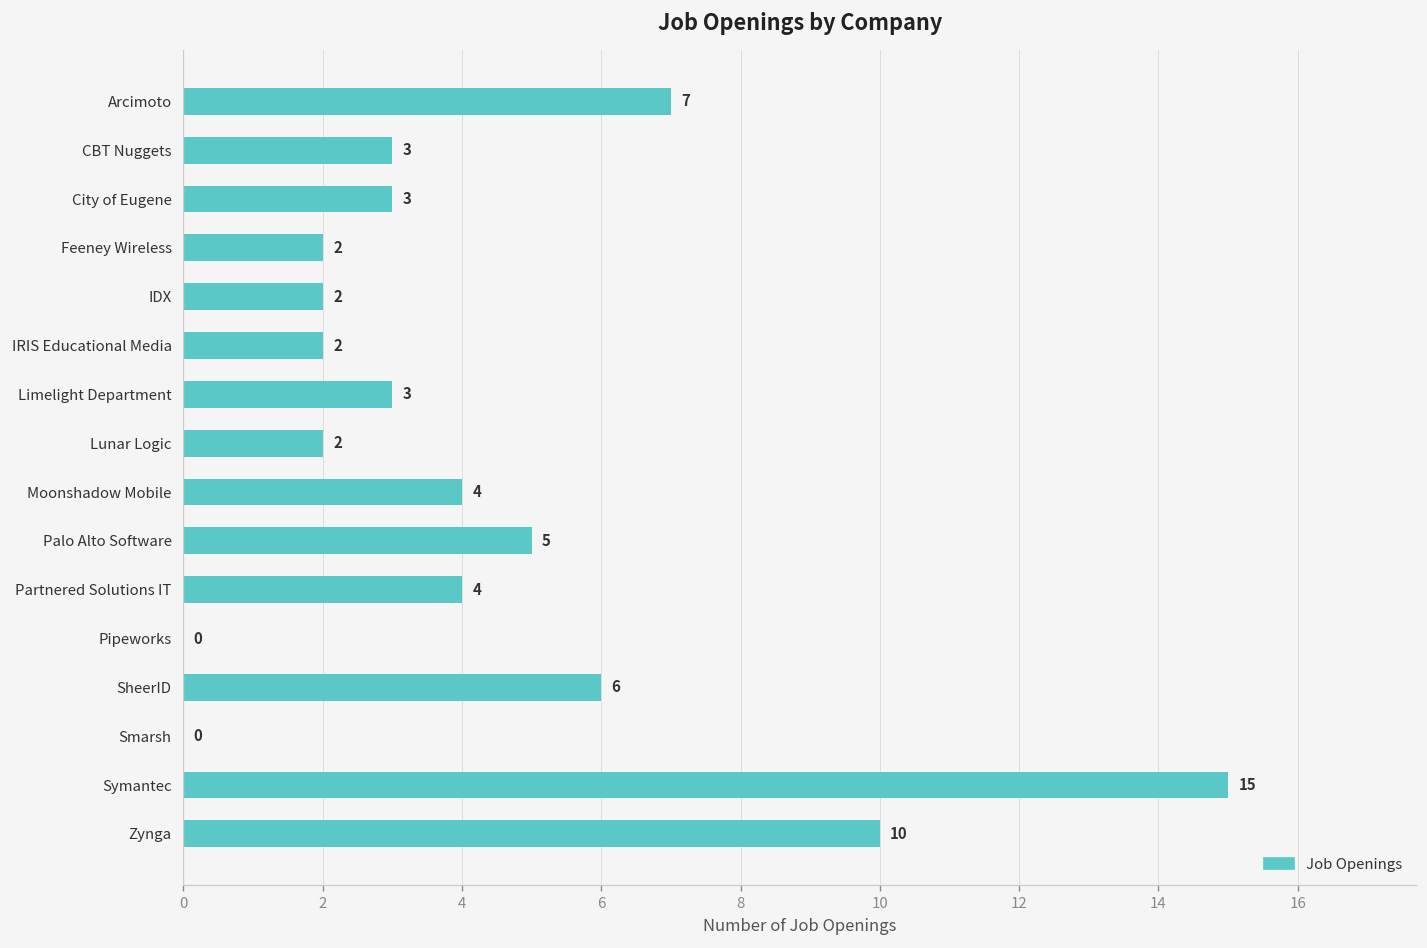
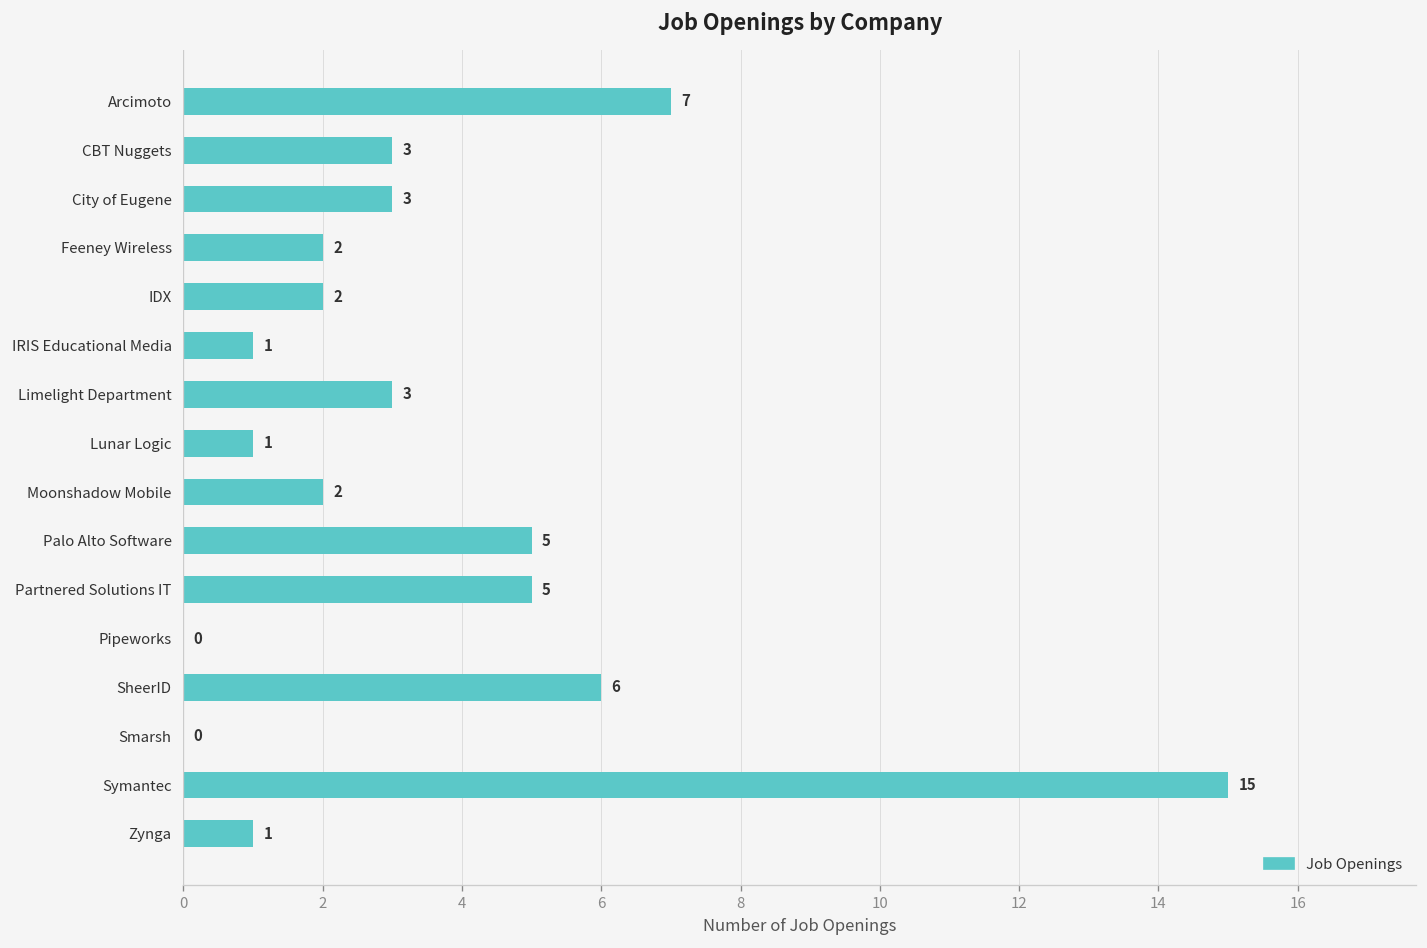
  {
    "Arcimoto": 7,
    "CBT Nuggets": 3,
    "City of Eugene": 3,
    "Feeney Wireless": 2,
    "IDX": 2,
-   "IRIS Educational Media": 2,
+   "IRIS Educational Media": 1,
    "Limelight Department": 3,
-   "Lunar Logic": 2,
-   "Moonshadow Mobile": 4,
+   "Lunar Logic": 1,
+   "Moonshadow Mobile": 2,
    "Palo Alto Software": 5,
-   "Partnered Solutions IT": 4,
+   "Partnered Solutions IT": 5,
    "Pipeworks": 0,
    "SheerID": 6,
    "Smarsh": 0,
    "Symantec": 15,
-   "Zynga": 10
+   "Zynga": 1
  }
